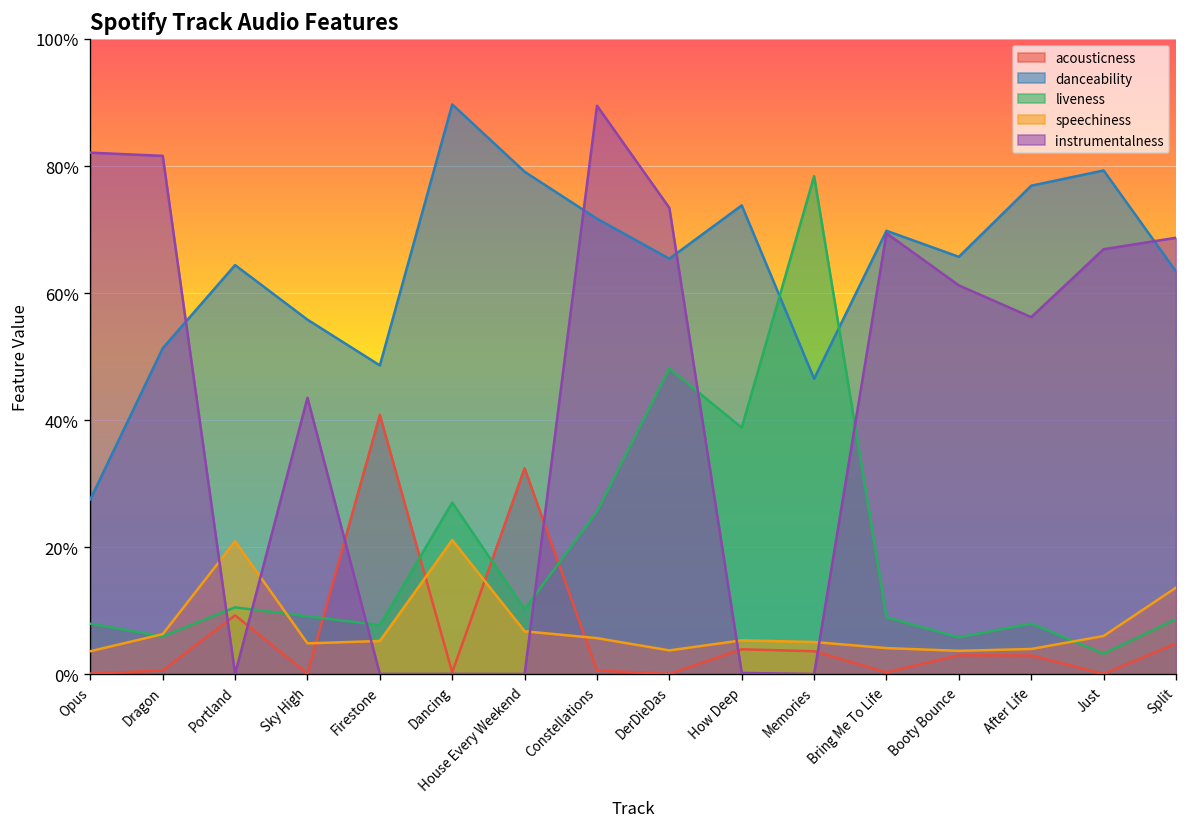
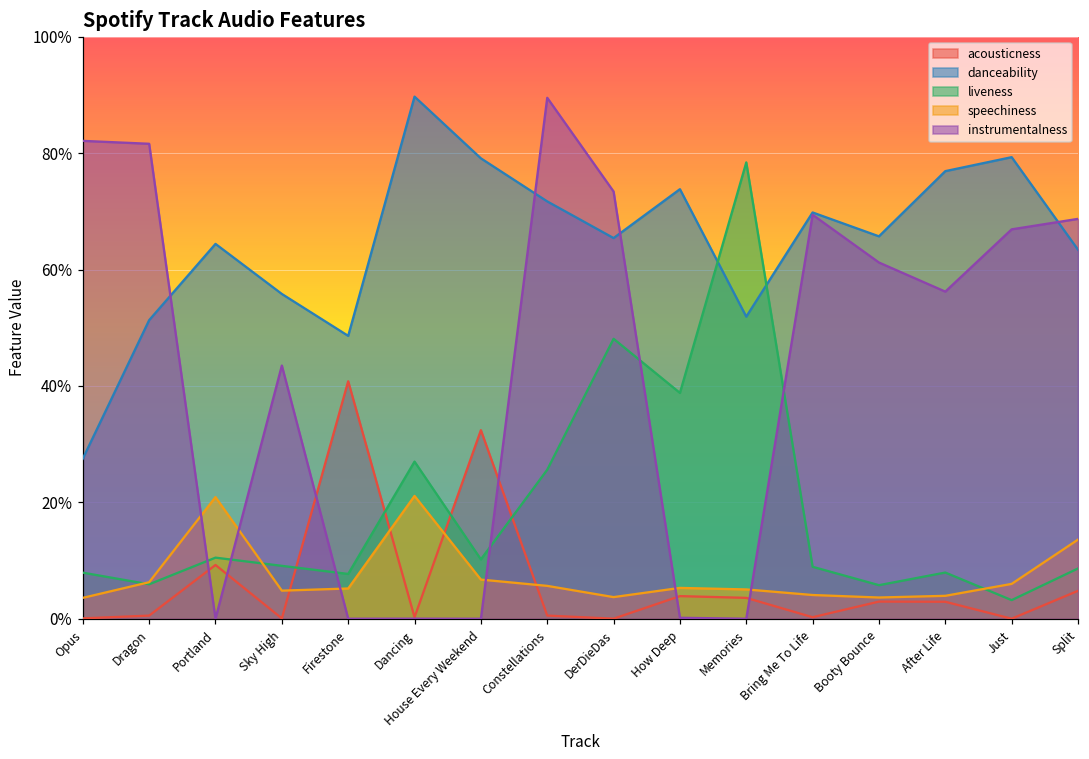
  {
    "acousticness": {
      "Opus": "0%",
      "Dragon": "1%",
      "Portland": "9%",
      "Sky High": "0%",
      "Firestone": "41%",
      "House Every Weekend": "32%",
      "Constellations": "1%",
      "DerDieDas": "0%",
      "How Deep": "4%",
      "Memories": "4%",
      "Bring Me To Life": "0%",
      "Booty Bounce": "3%",
      "After Life": "3%",
      "Just": "0%",
      "Split": "5%"
    },
    "danceability": {
      "Opus": "28%",
      "Dragon": "51%",
      "Portland": "64%",
      "Sky High": "56%",
      "Firestone": "49%",
      "Dancing": "90%",
      "House Every Weekend": "79%",
      "Constellations": "72%",
      "DerDieDas": "65%",
      "How Deep": "74%",
-     "Memories": "47%",
+     "Memories": "52%",
      "Booty Bounce": "66%",
      "After Life": "77%",
      "Just": "79%",
      "Split": "63%"
    },
    "liveness": {
      "Opus": "8%",
      "Portland": "11%",
      "Sky High": "9%",
      "Firestone": "8%",
      "Dancing": "27%",
      "House Every Weekend": "10%",
      "Constellations": "26%",
      "DerDieDas": "48%",
      "How Deep": "39%",
      "Memories": "78%",
      "Bring Me To Life": "9%",
      "Booty Bounce": "6%",
      "After Life": "8%",
      "Just": "3%",
      "Split": "9%"
    },
    "speechiness": {
      "Opus": "4%",
      "Portland": "21%",
      "Sky High": "5%",
      "Firestone": "5%",
      "Dancing": "21%",
      "House Every Weekend": "7%",
      "Constellations": "6%",
      "DerDieDas": "4%",
      "How Deep": "5%",
      "Memories": "5%",
      "Bring Me To Life": "4%",
      "Booty Bounce": "4%",
      "After Life": "4%",
      "Just": "6%",
      "Split": "14%"
    },
    "instrumentalness": {
      "Opus": "82%",
      "Dragon": "82%",
      "Portland": "0%",
      "Sky High": "44%",
      "Firestone": "0%",
      "House Every Weekend": "0%",
      "Constellations": "90%",
      "DerDieDas": "73%",
      "How Deep": "0%",
      "Memories": "0%",
      "Booty Bounce": "61%",
      "After Life": "56%",
      "Just": "67%",
      "Split": "69%"
    }
  }
